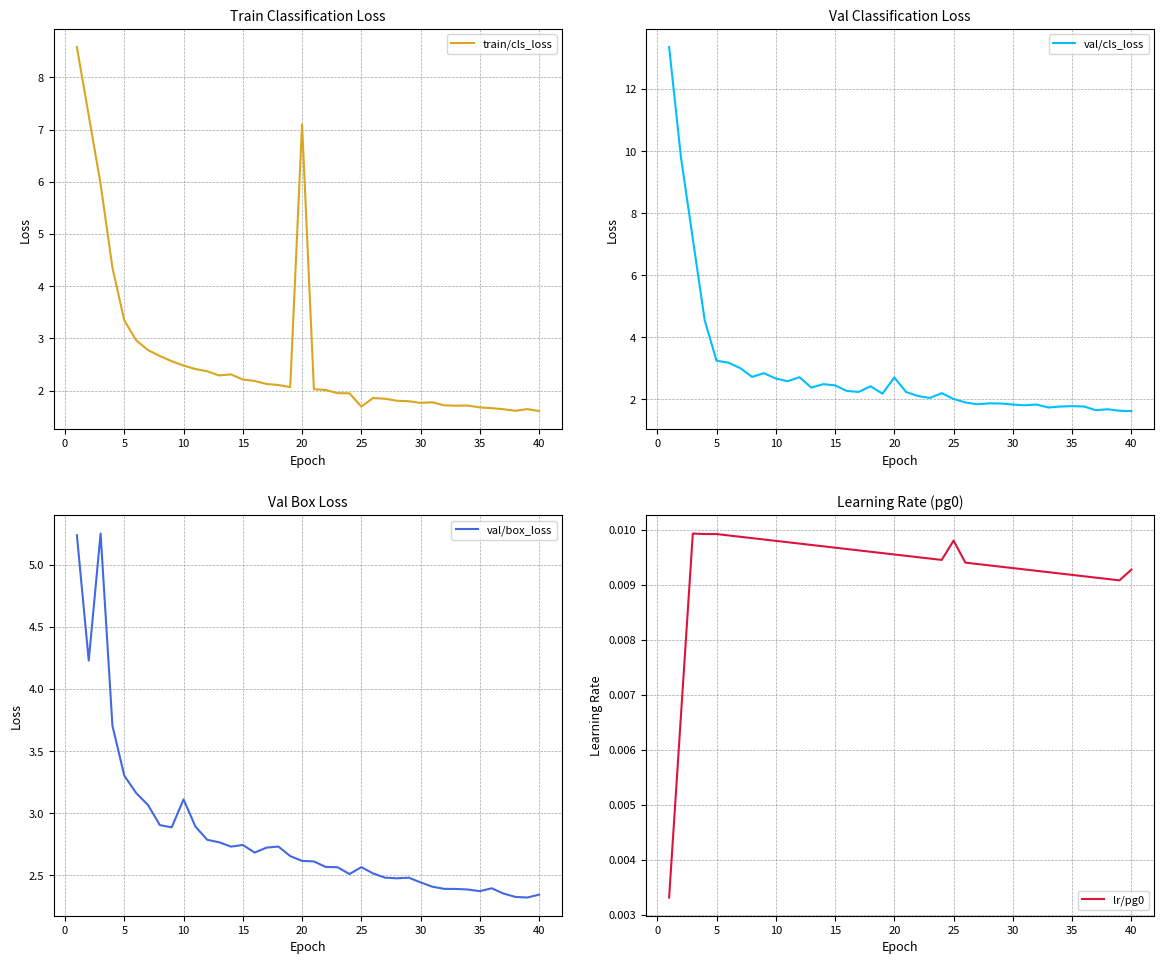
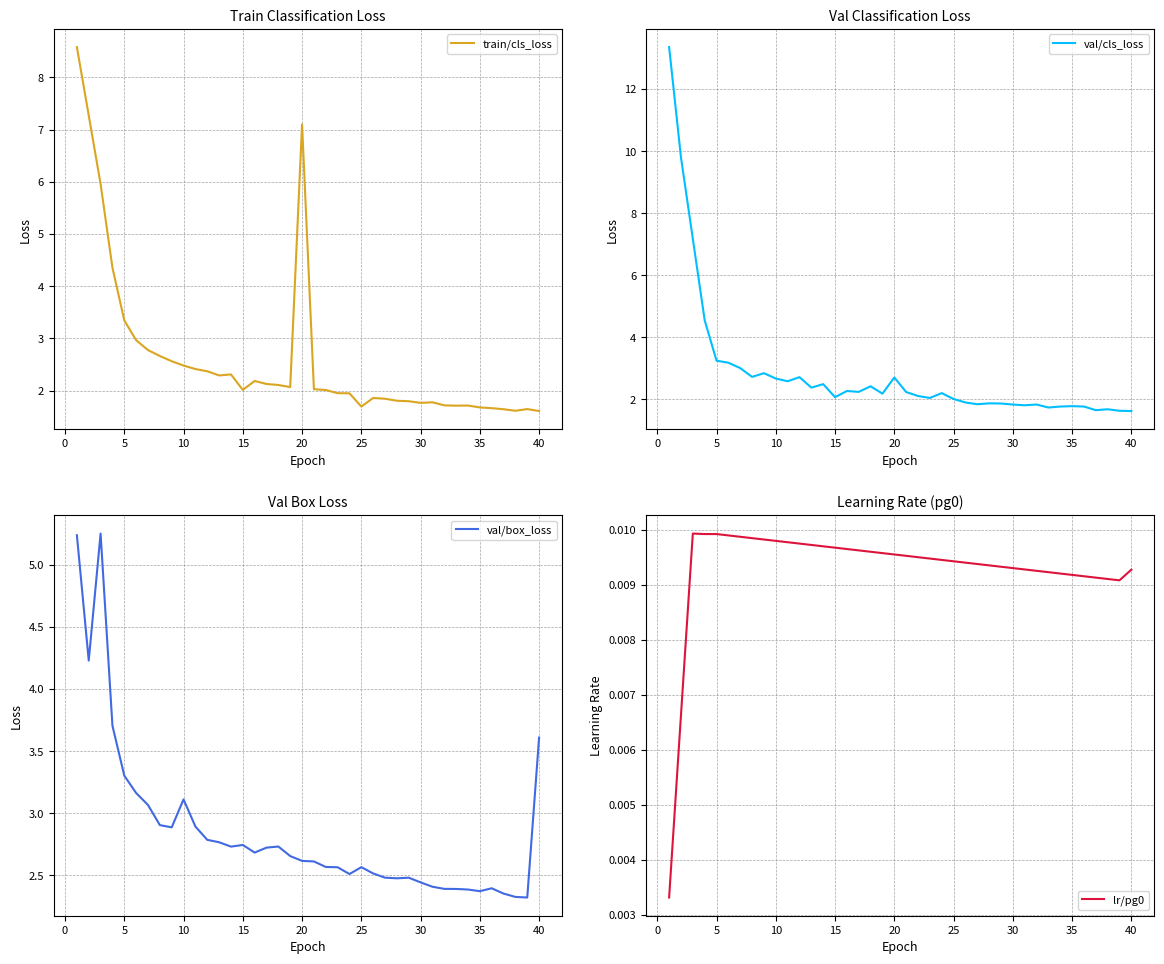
  {
    "Train Classification Loss": {
      "5": 3.3,
      "10": 2.5,
-     "15": 2.2,
+     "15": 2.0,
      "20": 7.1,
      "25": 1.7,
      "30": 1.8,
      "35": 1.7,
      "40": 1.6
    },
    "Val Classification Loss": {
      "5": 3.2,
      "10": 2.7,
-     "15": 2.5,
+     "15": 2.1,
      "20": 2.7,
      "25": 2.0,
      "30": 1.8,
      "35": 1.8,
      "40": 1.6
    },
    "Val Box Loss": {
      "5": 3.30,
      "10": 3.11,
      "15": 2.74,
      "20": 2.62,
      "25": 2.56,
      "30": 2.44,
      "35": 2.37,
-     "40": 2.34
+     "40": 3.61
    },
    "Learning Rate (pg0)": {
      "5": 0.0099,
      "10": 0.0098,
      "15": 0.0097,
      "20": 0.0096,
-     "25": 0.0098,
+     "25": 0.0094,
      "30": 0.0093,
      "35": 0.0092,
      "40": 0.0093
    }
  }
